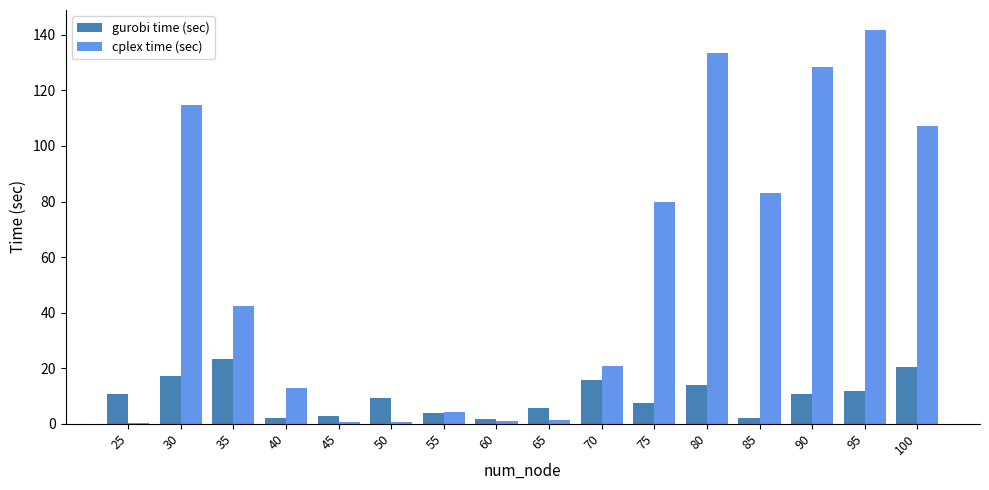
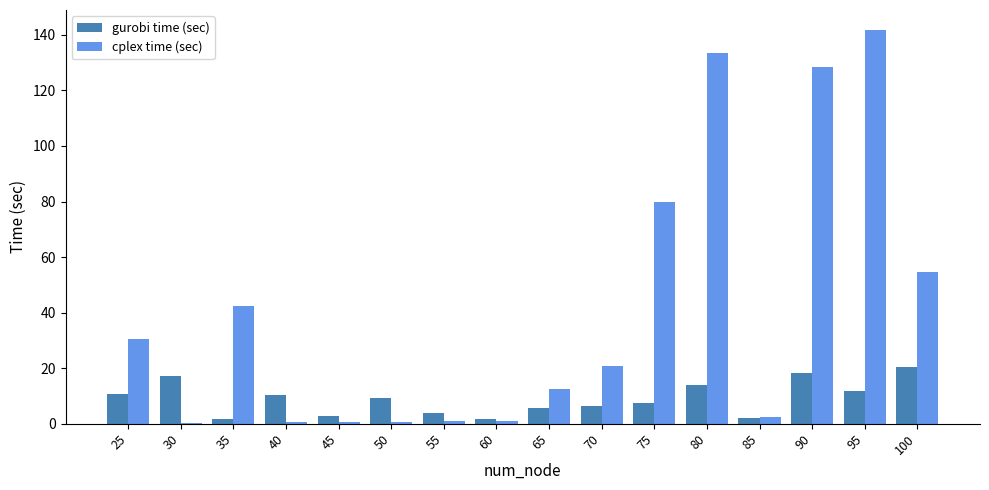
  {
    "gurobi time (sec)": {
      "25": 11,
      "30": 17,
-     "35": 23,
-     "40": 2,
+     "35": 2,
+     "40": 10,
      "45": 3,
      "50": 9,
      "55": 4,
      "60": 2,
      "65": 6,
-     "70": 16,
+     "70": 6,
      "75": 7,
      "80": 14,
      "85": 2,
-     "90": 11,
+     "90": 18,
      "95": 12,
      "100": 20
    },
    "cplex time (sec)": {
-     "25": 0,
-     "30": 115,
+     "25": 31,
+     "30": 0,
      "35": 42,
-     "40": 13,
-     "55": 4,
+     "40": 1,
+     "55": 1,
      "60": 1,
-     "65": 1,
+     "65": 12,
      "70": 21,
      "75": 80,
      "80": 133,
-     "85": 83,
+     "85": 3,
      "90": 128,
      "95": 142,
-     "100": 107
+     "100": 55
    }
  }
